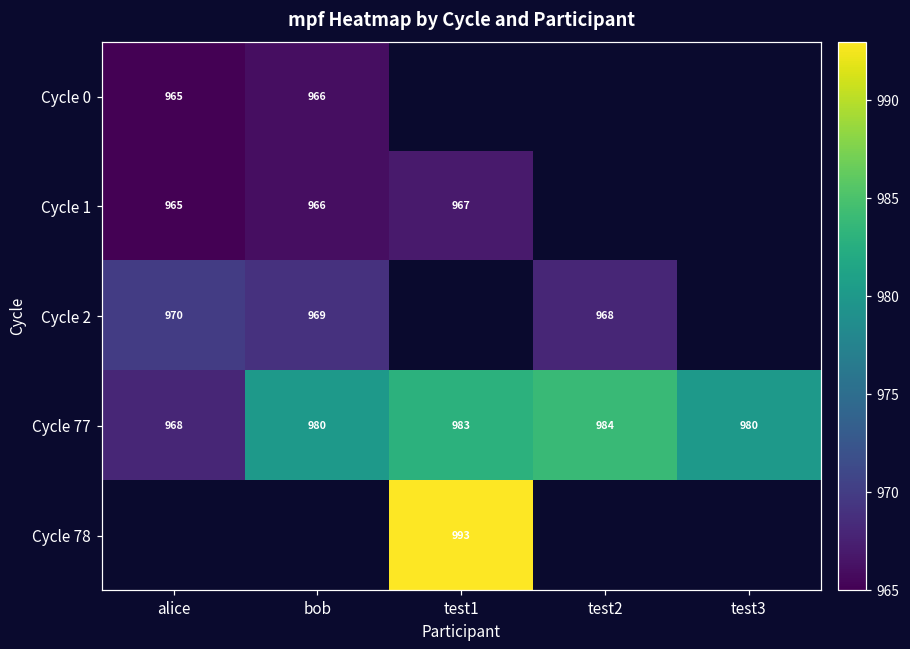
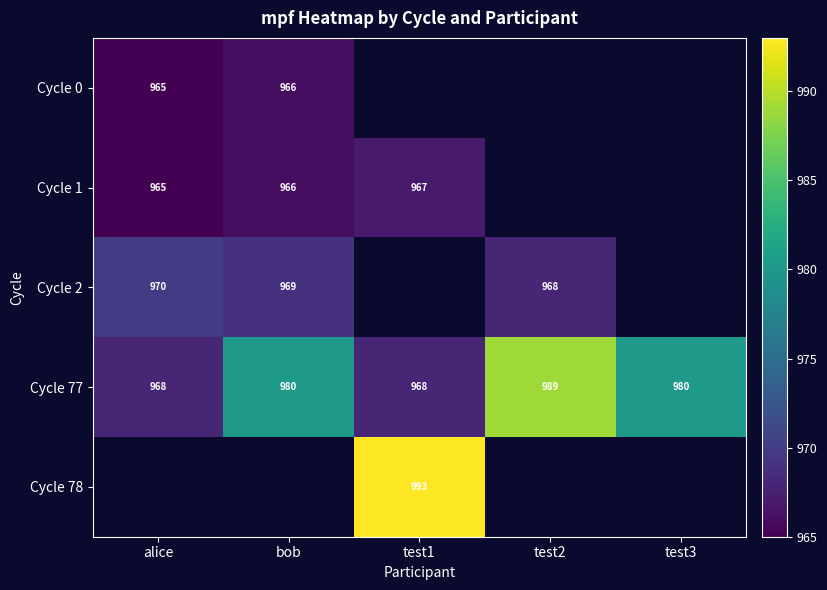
  {
    "Cycle 0": {
      "alice": 965,
      "bob": 966
    },
    "Cycle 1": {
      "alice": 965,
      "bob": 966,
      "test1": 967
    },
    "Cycle 2": {
      "alice": 970,
      "bob": 969,
      "test2": 968
    },
    "Cycle 77": {
      "alice": 968,
      "bob": 980,
-     "test1": 983,
-     "test2": 984,
+     "test1": 968,
+     "test2": 989,
      "test3": 980
    },
    "Cycle 78": {
      "test1": 993
    }
  }
